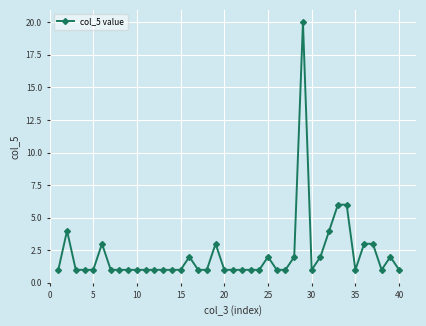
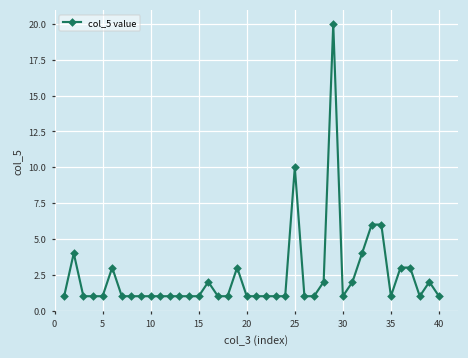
  {
    "5": 1,
    "10": 1,
    "15": 1,
    "20": 1,
-   "25": 2,
+   "25": 10,
    "30": 1,
    "35": 1,
    "40": 1
  }
